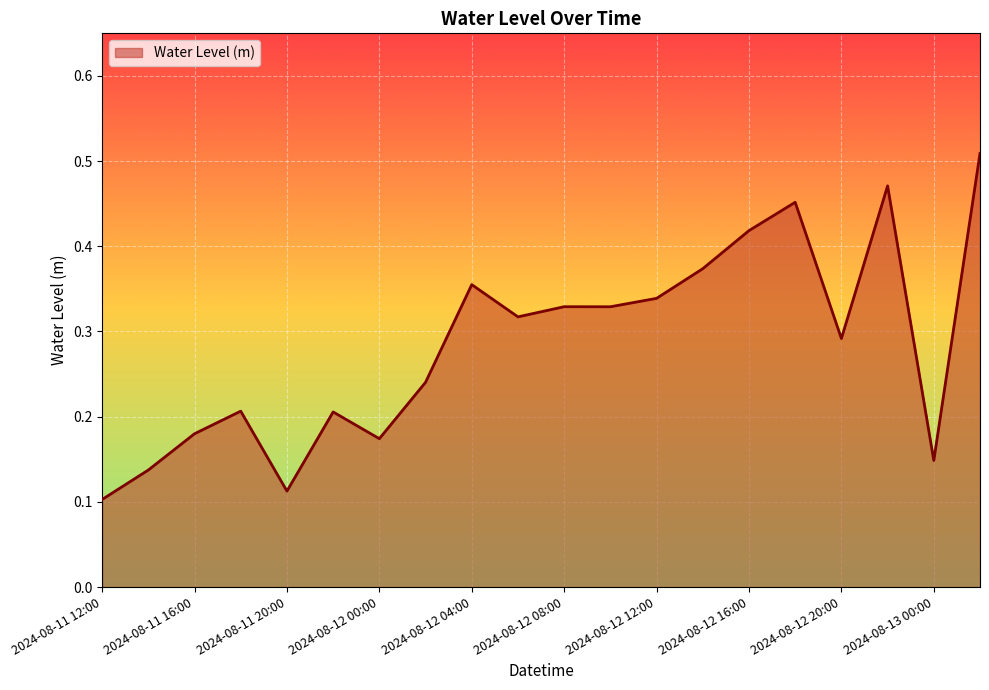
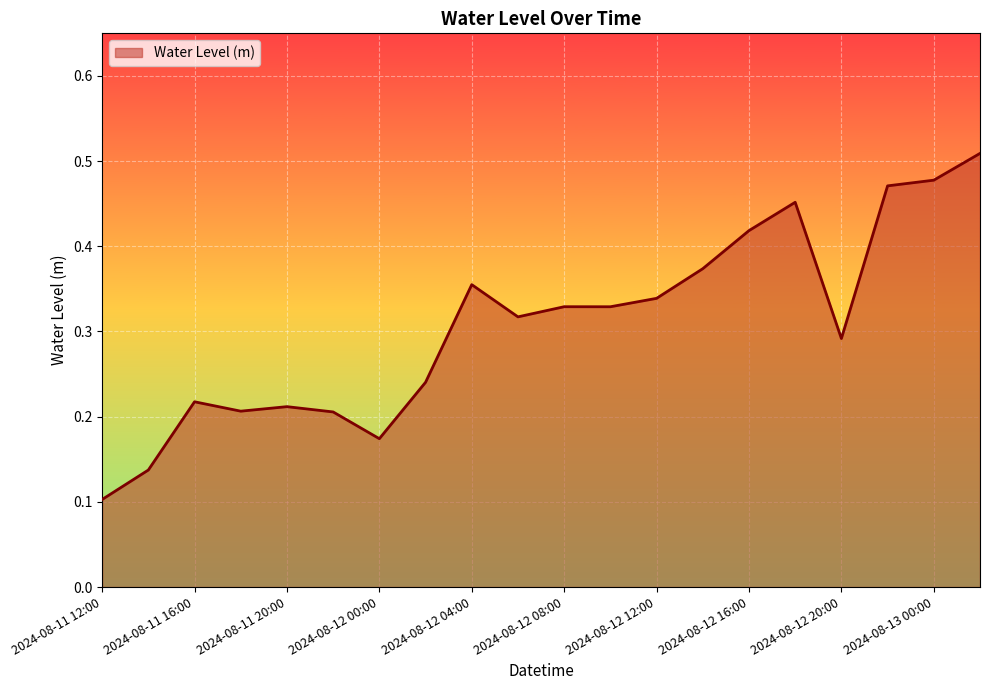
  {
    "2024-08-11 12:00": 0.10,
-   "2024-08-11 16:00": 0.18,
-   "2024-08-11 20:00": 0.11,
+   "2024-08-11 16:00": 0.22,
+   "2024-08-11 20:00": 0.21,
    "2024-08-12 00:00": 0.17,
    "2024-08-12 04:00": 0.35,
    "2024-08-12 08:00": 0.33,
    "2024-08-12 12:00": 0.34,
    "2024-08-12 16:00": 0.42,
    "2024-08-12 20:00": 0.29,
-   "2024-08-13 00:00": 0.15
+   "2024-08-13 00:00": 0.48
  }
